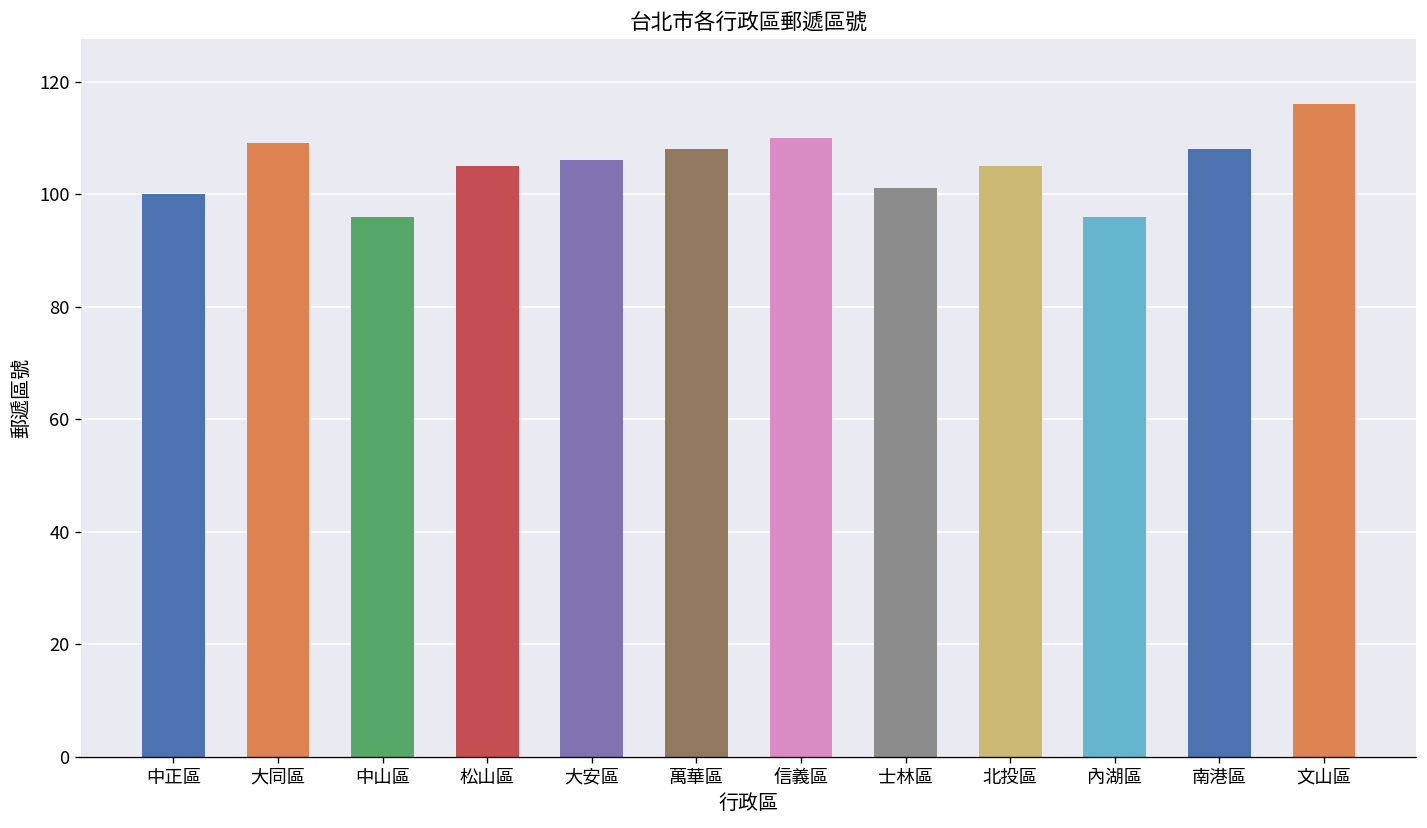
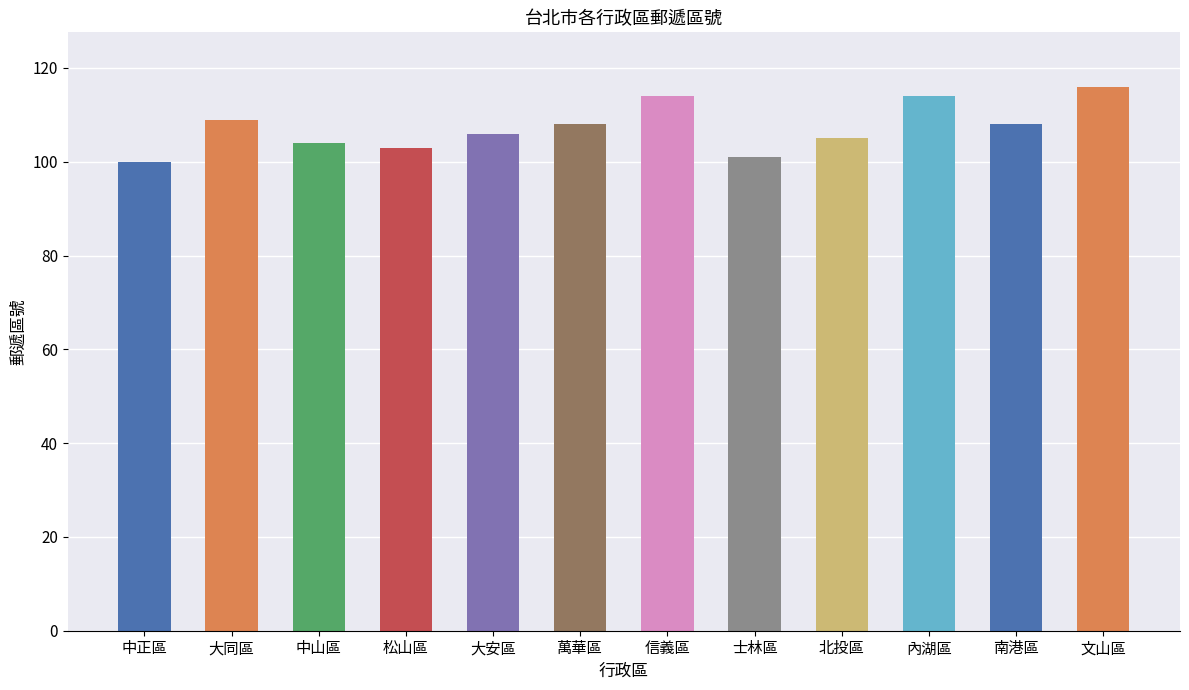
  {
    "中正區": 100,
    "大同區": 109,
-   "中山區": 96,
-   "松山區": 105,
+   "中山區": 104,
+   "松山區": 103,
    "大安區": 106,
    "萬華區": 108,
-   "信義區": 110,
+   "信義區": 114,
    "士林區": 101,
    "北投區": 105,
-   "內湖區": 96,
+   "內湖區": 114,
    "南港區": 108,
    "文山區": 116
  }
